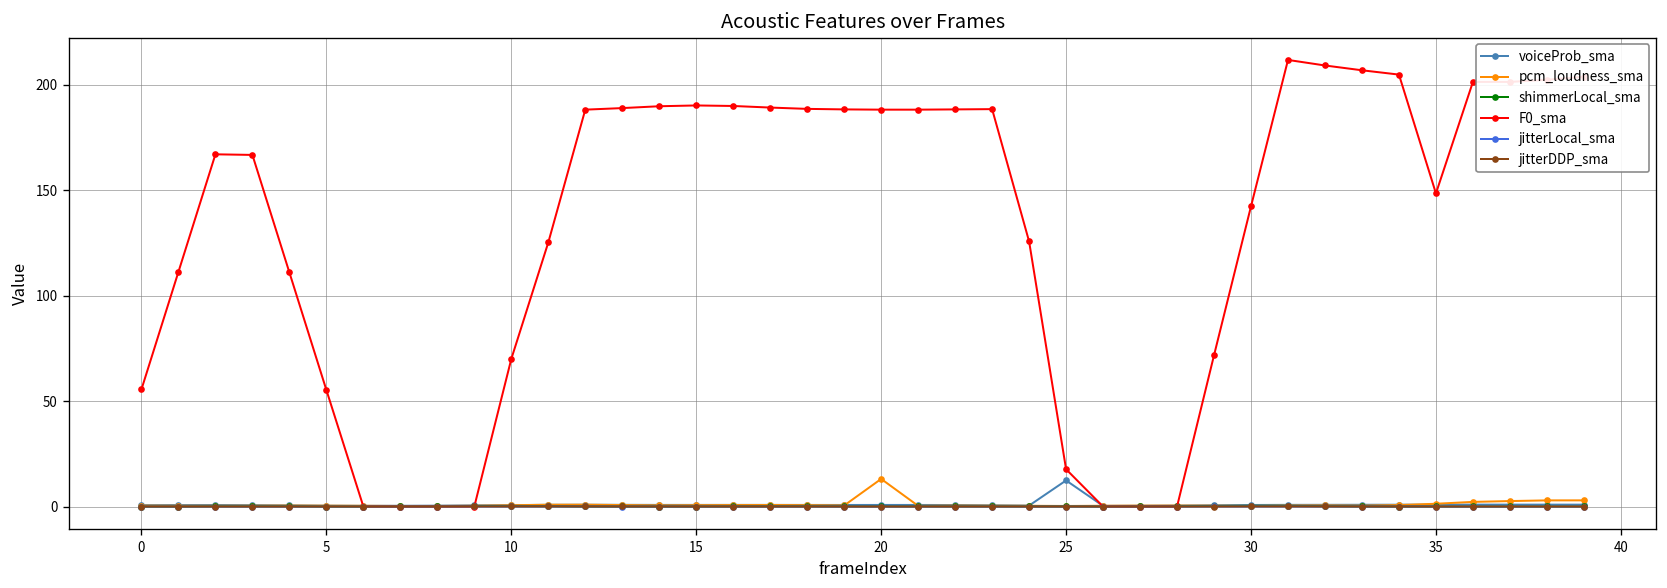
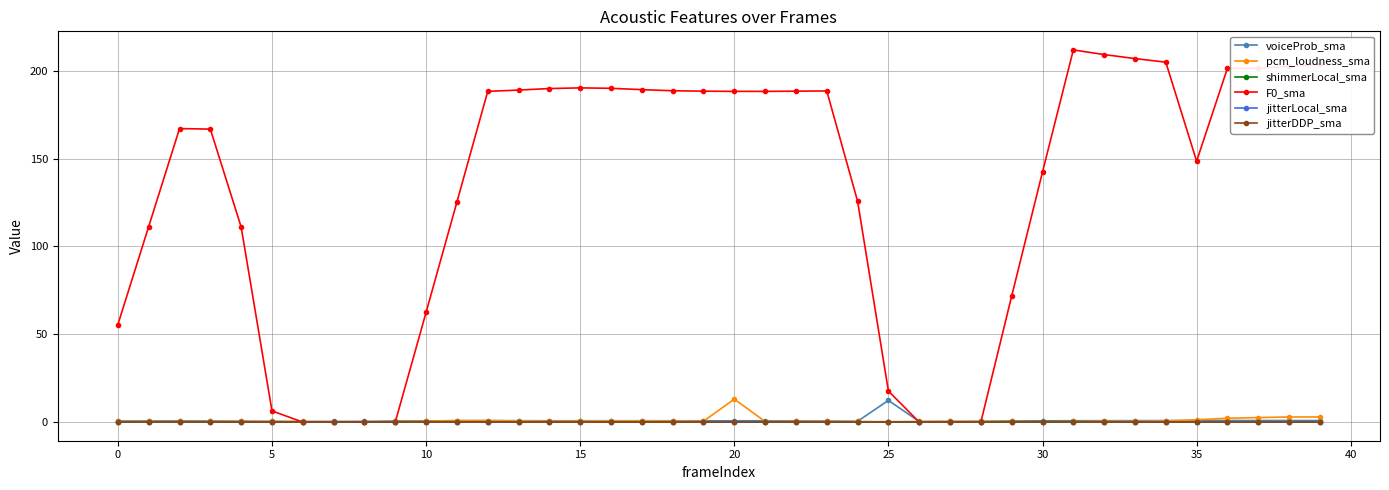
  {
    "voiceProb_sma": {
      "25": 12
    },
    "pcm_loudness_sma": {
      "20": 13
    },
    "F0_sma": {
      "0": 56,
-     "5": 55,
-     "10": 70,
+     "5": 6,
+     "10": 63,
      "15": 190,
      "20": 188,
      "25": 18,
      "30": 142,
      "35": 149
    }
  }
